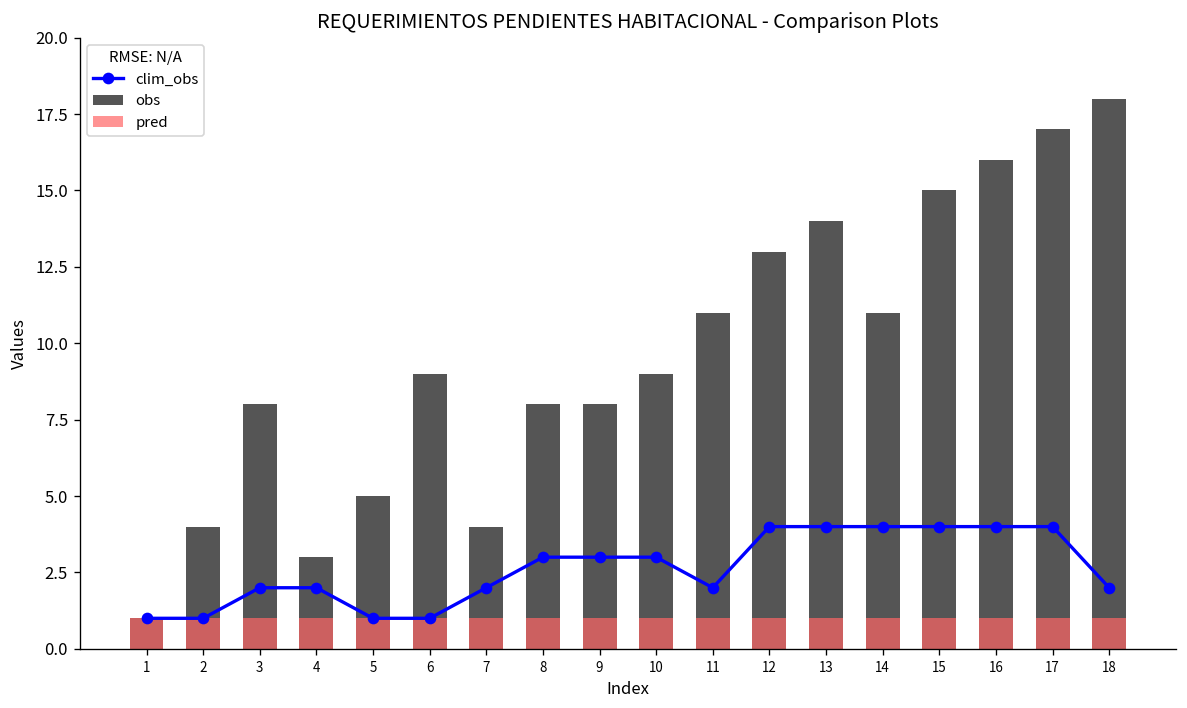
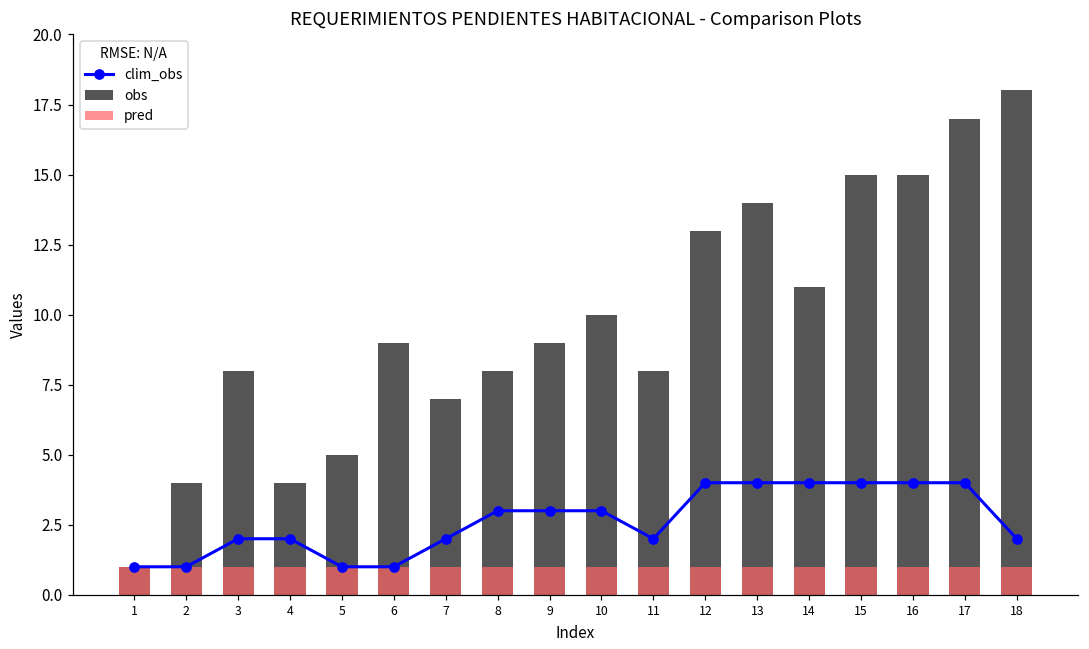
  {
    "obs": {
      "1": 1,
      "2": 4,
      "3": 8,
-     "4": 3,
+     "4": 4,
      "5": 5,
      "6": 9,
-     "7": 4,
+     "7": 7,
      "8": 8,
-     "9": 8,
-     "10": 9,
-     "11": 11,
+     "9": 9,
+     "10": 10,
+     "11": 8,
      "12": 13,
      "13": 14,
      "14": 11,
      "15": 15,
-     "16": 16,
+     "16": 15,
      "17": 17,
      "18": 18
    },
    "clim_obs": {
      "1": 1,
      "2": 1,
      "3": 2,
      "4": 2,
      "5": 1,
      "6": 1,
      "7": 2,
      "8": 3,
      "9": 3,
      "10": 3,
      "11": 2,
      "12": 4,
      "13": 4,
      "14": 4,
      "15": 4,
      "16": 4,
      "17": 4,
      "18": 2
    },
    "pred": {
      "1": 1
    }
  }
